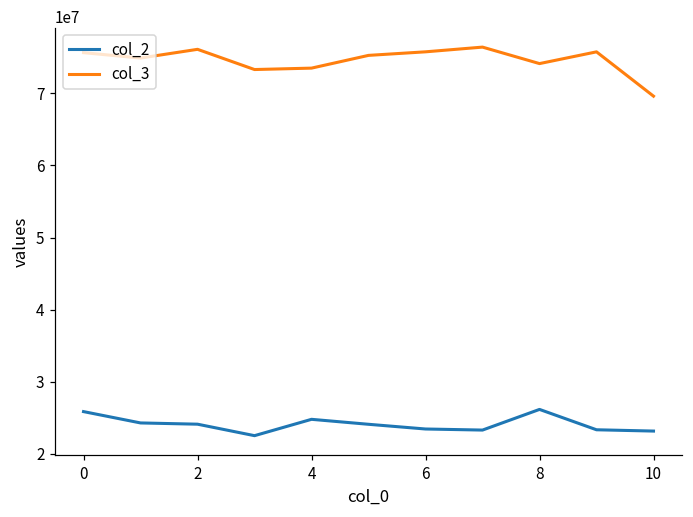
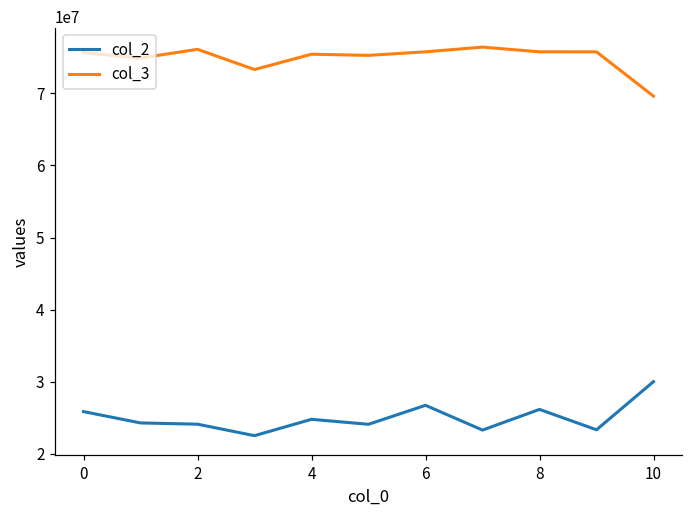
  {
    "col_2": {
      "0": 26000000,
      "2": 24000000,
      "4": 25000000,
-     "6": 23000000,
+     "6": 27000000,
      "8": 26000000,
-     "10": 23000000
+     "10": 30000000
    },
    "col_3": {
      "2": 76000000,
-     "4": 73000000,
+     "4": 75000000,
      "6": 76000000,
-     "8": 74000000,
+     "8": 76000000,
      "10": 70000000
    }
  }
